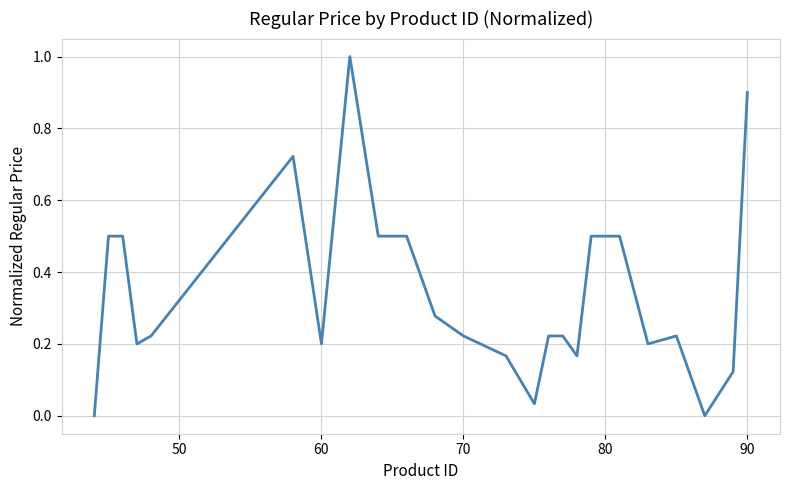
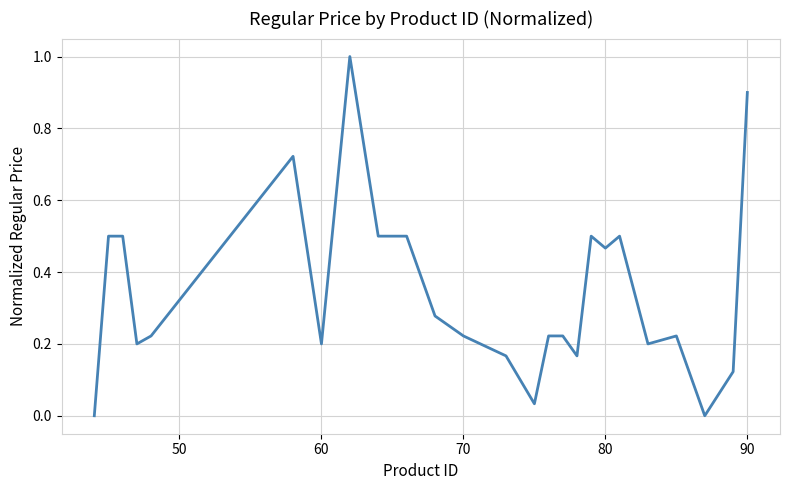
  {
    "60": 0.20,
    "70": 0.22,
-   "80": 0.50,
+   "80": 0.47,
    "90": 0.90
  }
